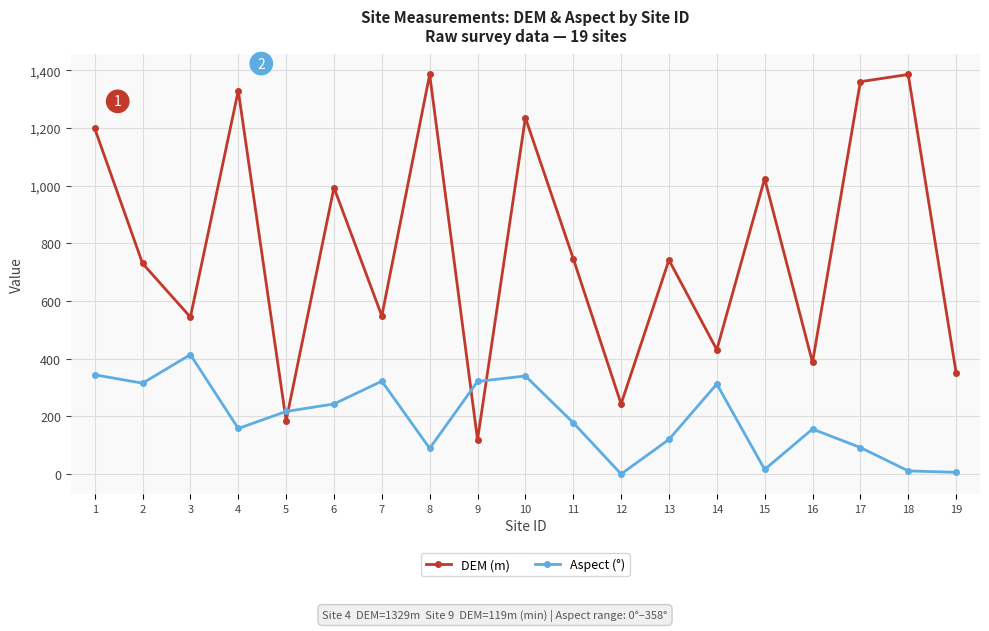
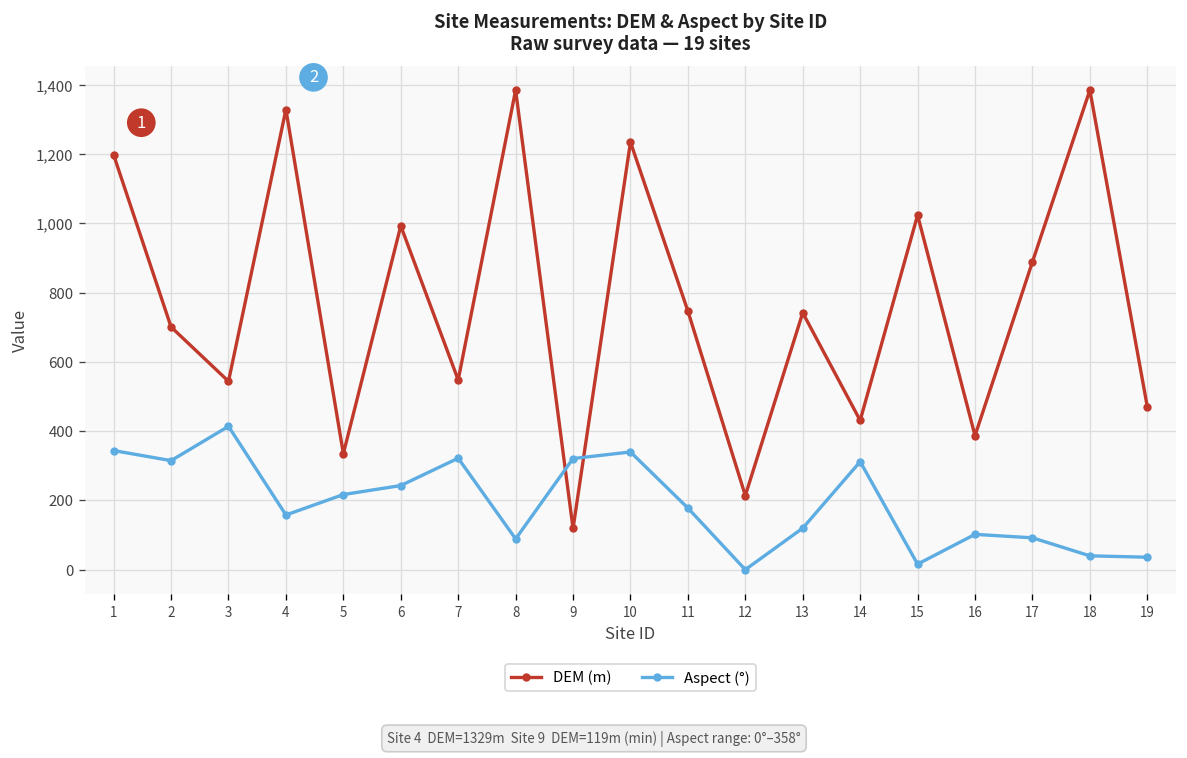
  {
    "DEM (m)": {
      "1": "1,200",
-     "2": "730",
+     "2": "700",
      "3": "540",
      "4": "1,330",
-     "5": "190",
+     "5": "340",
      "6": "990",
      "7": "550",
      "8": "1,390",
      "9": "120",
      "10": "1,240",
      "11": "750",
-     "12": "240",
+     "12": "210",
      "13": "740",
      "14": "430",
      "15": "1,020",
      "16": "390",
-     "17": "1,360",
+     "17": "890",
      "18": "1,390",
-     "19": "350"
+     "19": "470"
    },
    "Aspect (°)": {
      "1": "340",
      "2": "320",
      "3": "410",
      "4": "160",
      "5": "220",
      "6": "240",
      "7": "320",
      "8": "90",
      "9": "320",
      "10": "340",
      "11": "180",
      "12": "0",
      "13": "120",
      "14": "310",
      "15": "20",
-     "16": "160",
+     "16": "100",
      "17": "90",
-     "18": "10",
-     "19": "10"
+     "18": "40",
+     "19": "40"
    }
  }
